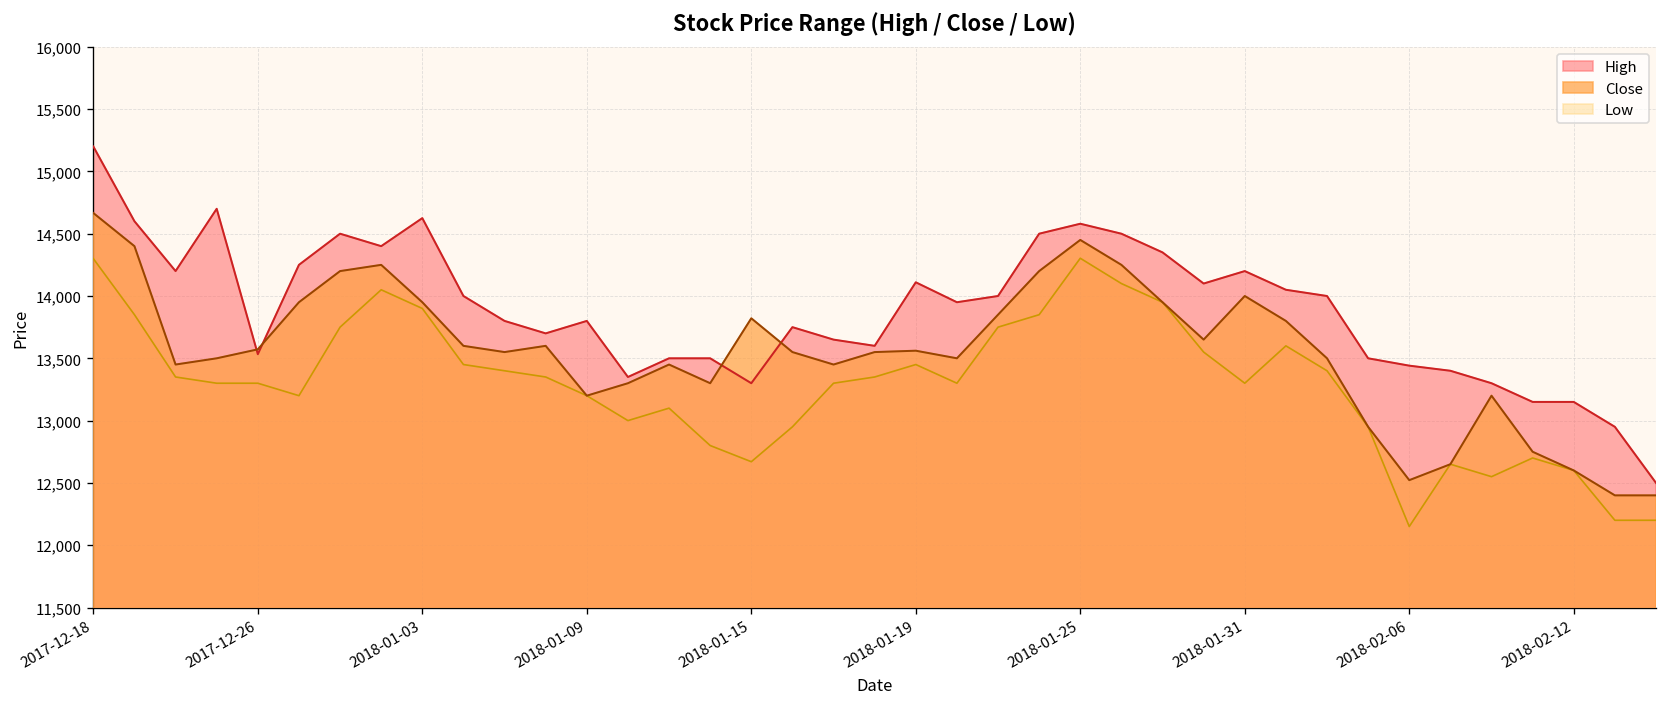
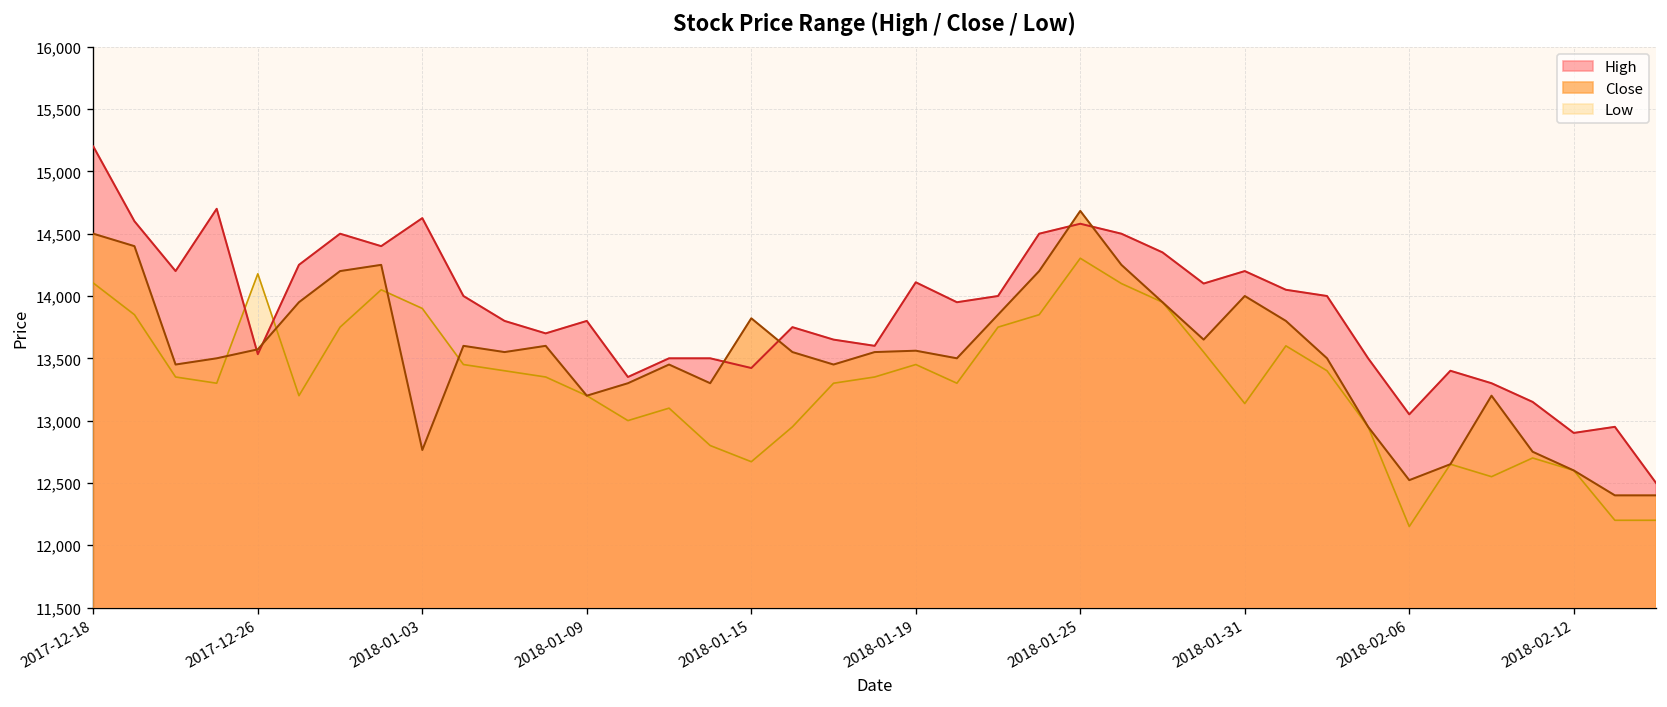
  {
    "High": {
      "2017-12-18": "15,200",
      "2017-12-26": "13,530",
      "2018-01-03": "14,630",
      "2018-01-09": "13,800",
-     "2018-01-15": "13,300",
+     "2018-01-15": "13,420",
      "2018-01-19": "14,110",
      "2018-01-25": "14,580",
      "2018-01-31": "14,200",
-     "2018-02-06": "13,440",
-     "2018-02-12": "13,150"
+     "2018-02-06": "13,050",
+     "2018-02-12": "12,900"
    },
    "Close": {
-     "2017-12-18": "14,670",
+     "2017-12-18": "14,500",
      "2017-12-26": "13,570",
-     "2018-01-03": "13,950",
+     "2018-01-03": "12,760",
      "2018-01-15": "13,820",
      "2018-01-19": "13,560",
-     "2018-01-25": "14,450",
+     "2018-01-25": "14,680",
      "2018-01-31": "14,000",
      "2018-02-06": "12,520"
    },
    "Low": {
-     "2017-12-18": "14,300",
-     "2017-12-26": "13,300",
+     "2017-12-18": "14,100",
+     "2017-12-26": "14,180",
      "2018-01-03": "13,900",
      "2018-01-15": "12,670",
      "2018-01-19": "13,450",
      "2018-01-25": "14,300",
-     "2018-01-31": "13,300",
+     "2018-01-31": "13,140",
      "2018-02-06": "12,150"
    }
  }
